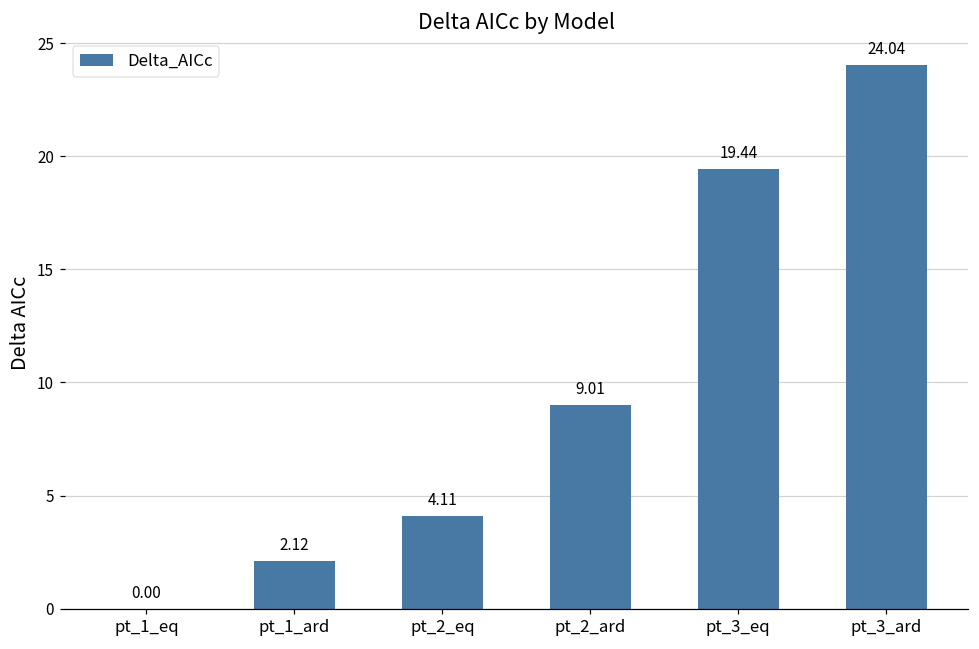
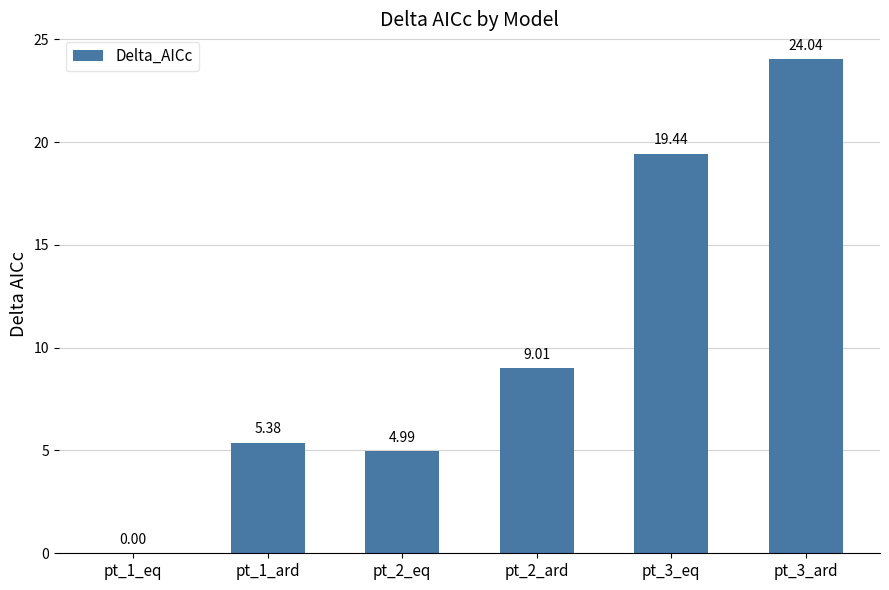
  {
    "pt_1_eq": 0.00,
-   "pt_1_ard": 2.12,
-   "pt_2_eq": 4.11,
+   "pt_1_ard": 5.38,
+   "pt_2_eq": 4.99,
    "pt_2_ard": 9.01,
    "pt_3_eq": 19.44,
    "pt_3_ard": 24.04
  }
